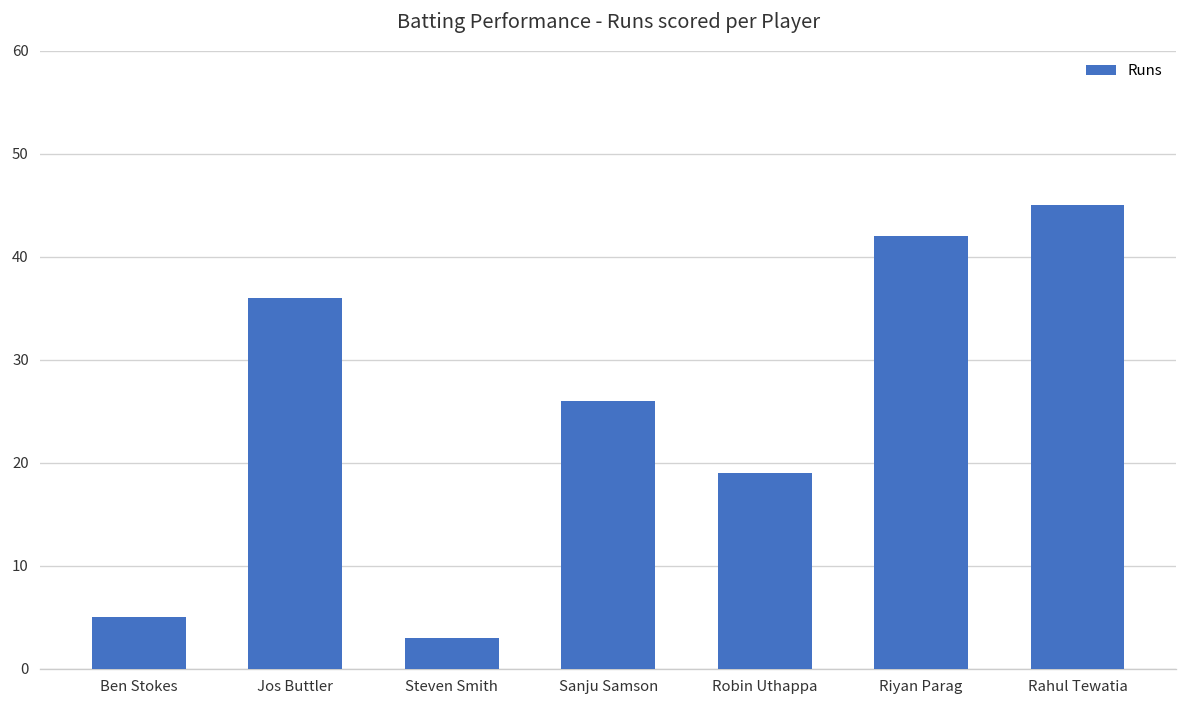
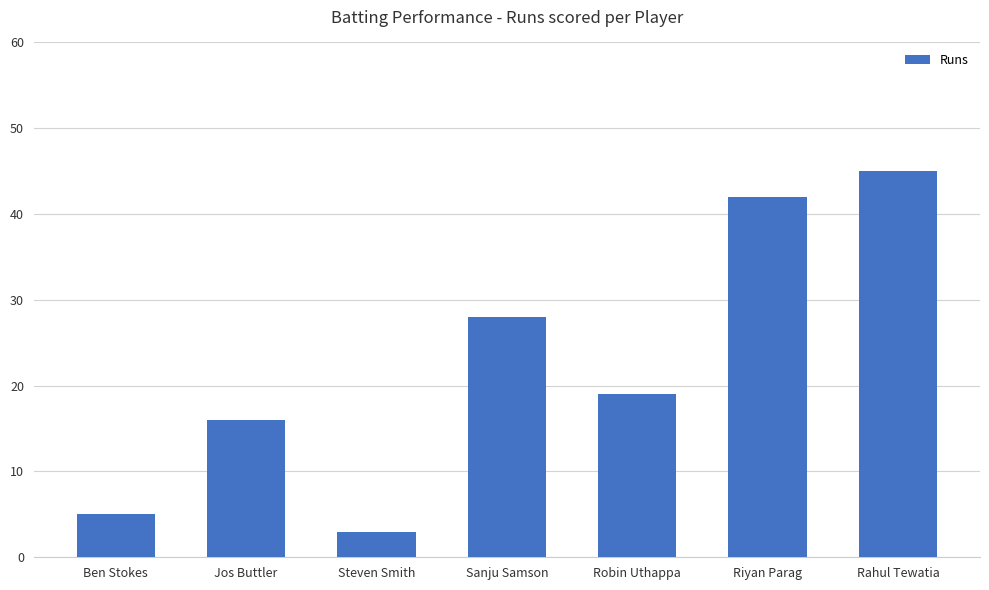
  {
    "Ben Stokes": 5,
-   "Jos Buttler": 36,
+   "Jos Buttler": 16,
    "Steven Smith": 3,
-   "Sanju Samson": 26,
+   "Sanju Samson": 28,
    "Robin Uthappa": 19,
    "Riyan Parag": 42,
    "Rahul Tewatia": 45
  }
